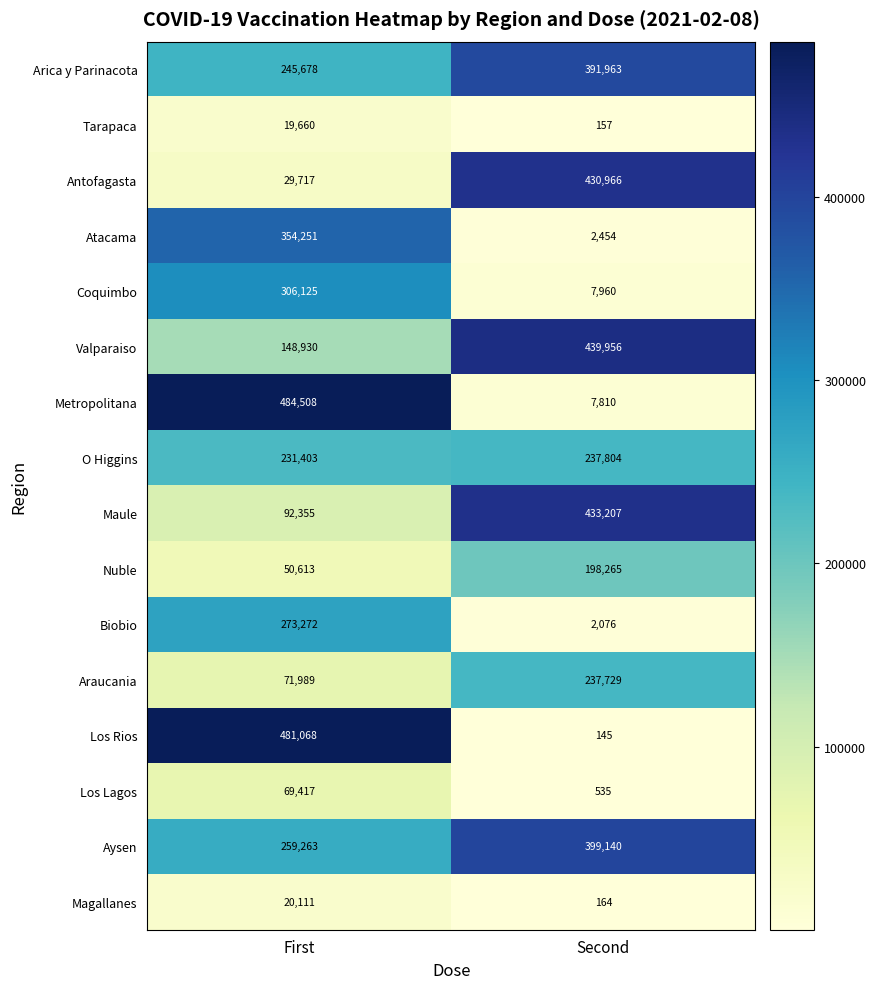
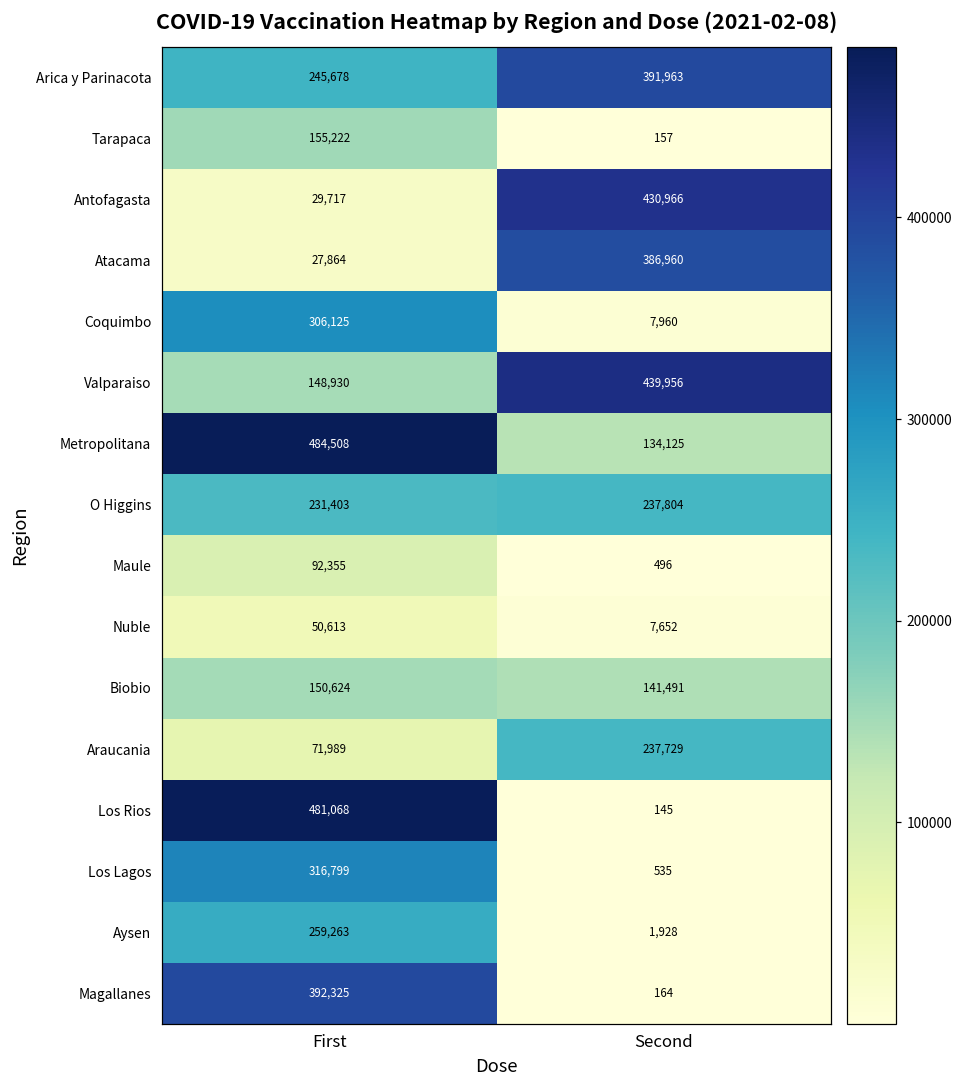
  {
    "Arica y Parinacota": {
      "First": "245,678",
      "Second": "391,963"
    },
    "Tarapaca": {
-     "First": "19,660",
+     "First": "155,222",
      "Second": "157"
    },
    "Antofagasta": {
      "First": "29,717",
      "Second": "430,966"
    },
    "Atacama": {
-     "First": "354,251",
-     "Second": "2,454"
+     "First": "27,864",
+     "Second": "386,960"
    },
    "Coquimbo": {
      "First": "306,125",
      "Second": "7,960"
    },
    "Valparaiso": {
      "First": "148,930",
      "Second": "439,956"
    },
    "Metropolitana": {
      "First": "484,508",
-     "Second": "7,810"
+     "Second": "134,125"
    },
    "O Higgins": {
      "First": "231,403",
      "Second": "237,804"
    },
    "Maule": {
      "First": "92,355",
-     "Second": "433,207"
+     "Second": "496"
    },
    "Nuble": {
      "First": "50,613",
-     "Second": "198,265"
+     "Second": "7,652"
    },
    "Biobio": {
-     "First": "273,272",
-     "Second": "2,076"
+     "First": "150,624",
+     "Second": "141,491"
    },
    "Araucania": {
      "First": "71,989",
      "Second": "237,729"
    },
    "Los Rios": {
      "First": "481,068",
      "Second": "145"
    },
    "Los Lagos": {
-     "First": "69,417",
+     "First": "316,799",
      "Second": "535"
    },
    "Aysen": {
      "First": "259,263",
-     "Second": "399,140"
+     "Second": "1,928"
    },
    "Magallanes": {
-     "First": "20,111",
+     "First": "392,325",
      "Second": "164"
    }
  }
